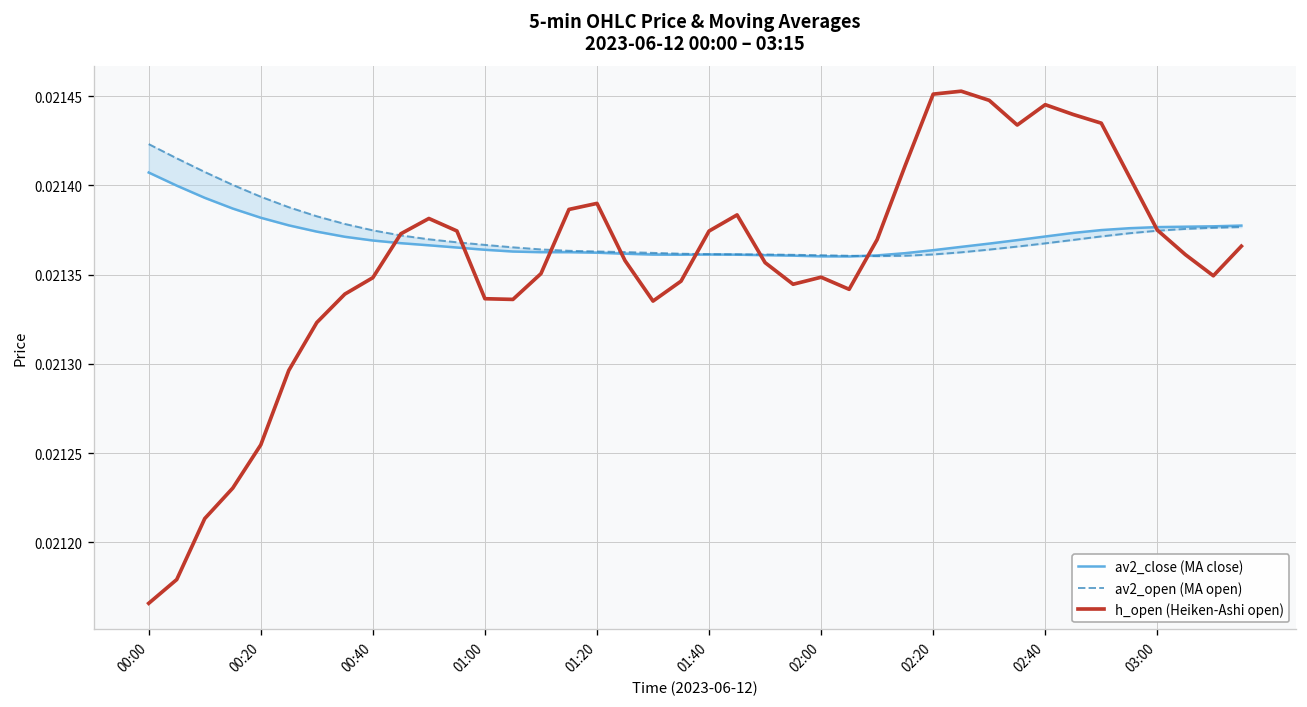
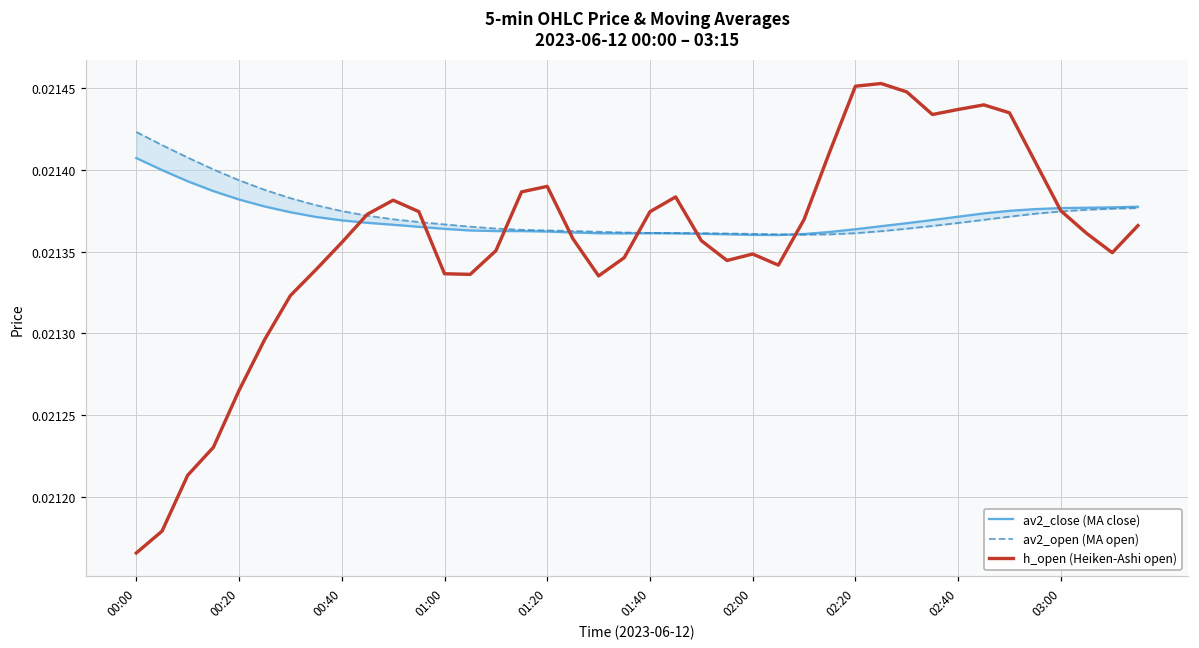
  {
    "h_open (Heiken-Ashi open)": {
      "00:00": 0.021166,
-     "00:20": 0.021255,
-     "00:40": 0.021348,
+     "00:20": 0.021265,
+     "00:40": 0.021356,
      "01:00": 0.021337,
      "01:20": 0.021390,
      "01:40": 0.021374,
      "02:00": 0.021349,
      "02:20": 0.021451,
-     "02:40": 0.021445
+     "02:40": 0.021437
    }
  }
